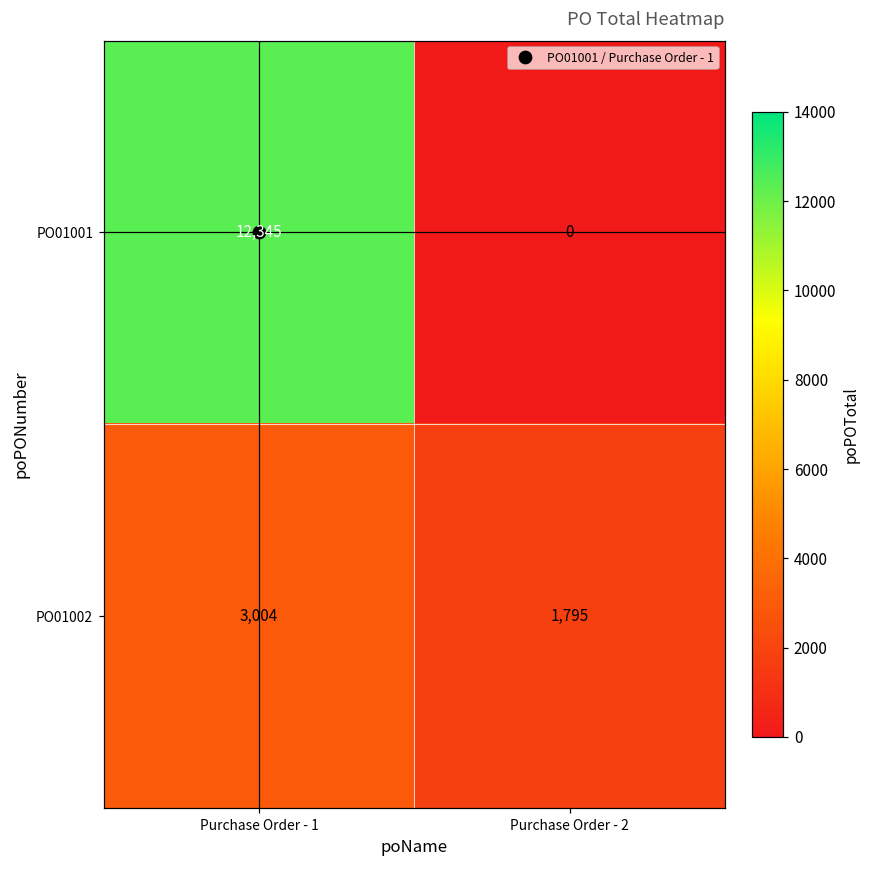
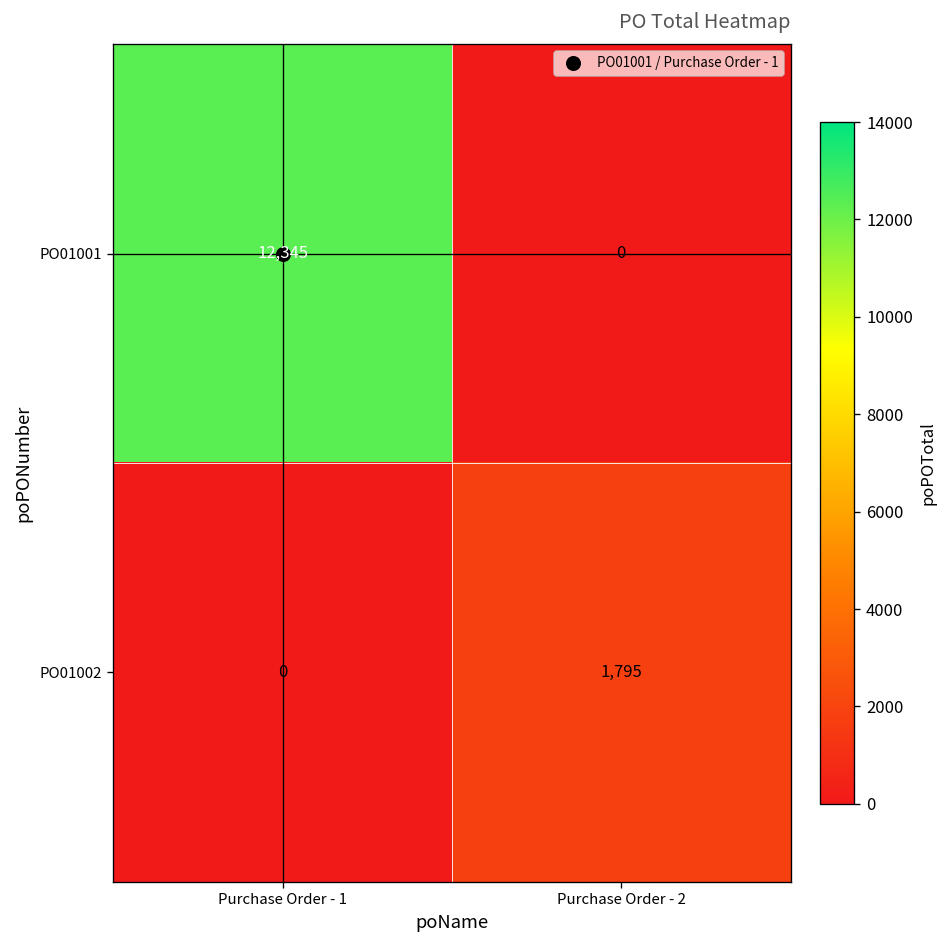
  {
    "PO01001": {
      "Purchase Order - 2": "0"
    },
    "PO01002": {
-     "Purchase Order - 1": "3,004",
+     "Purchase Order - 1": "0",
      "Purchase Order - 2": "1,795"
    }
  }
